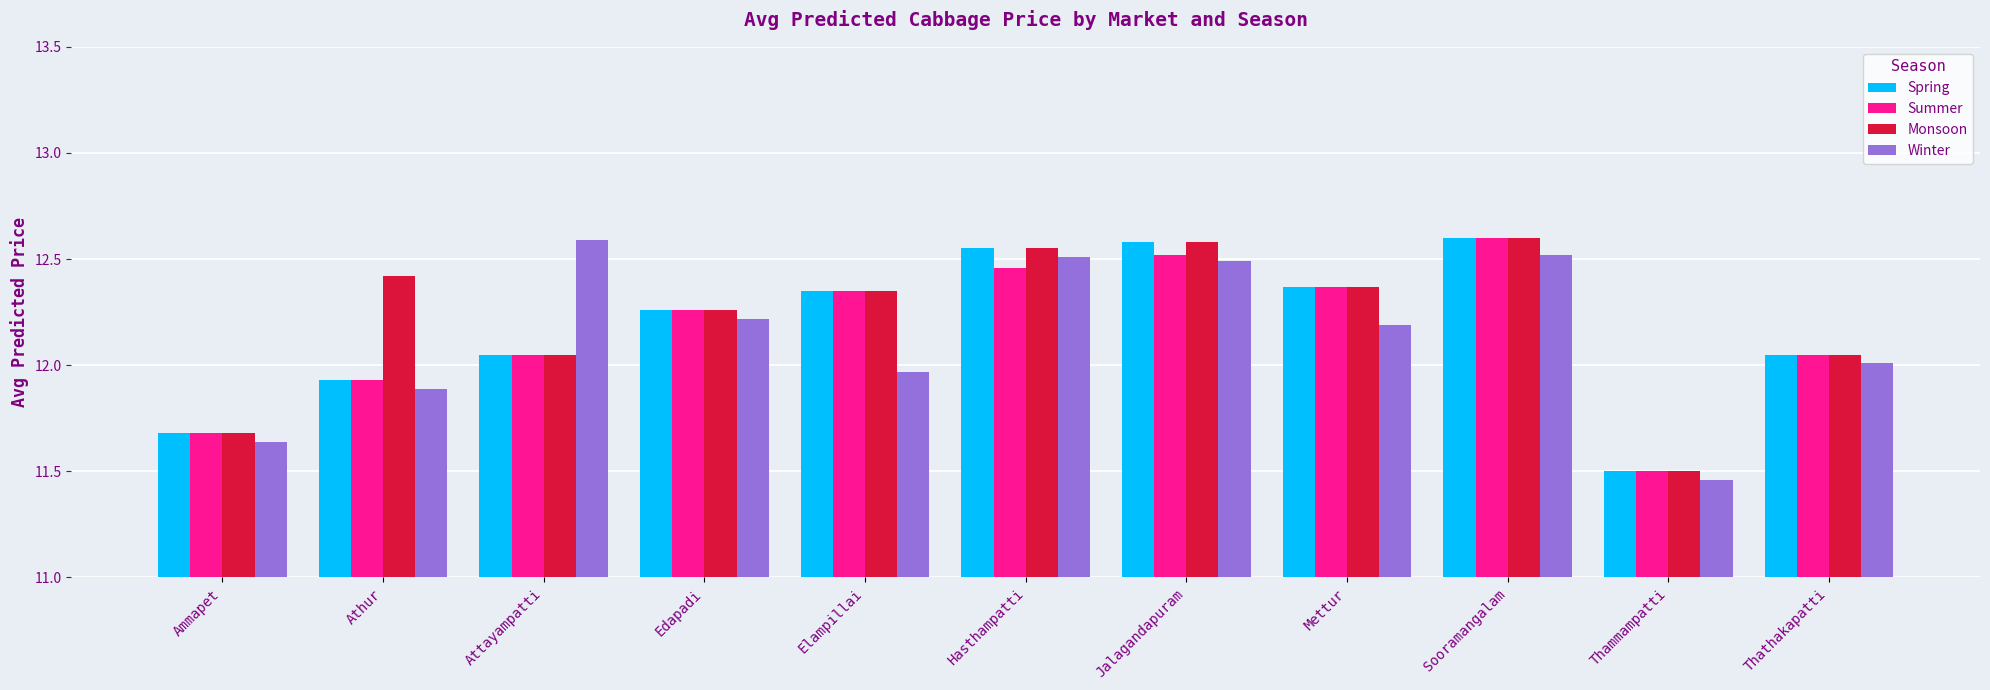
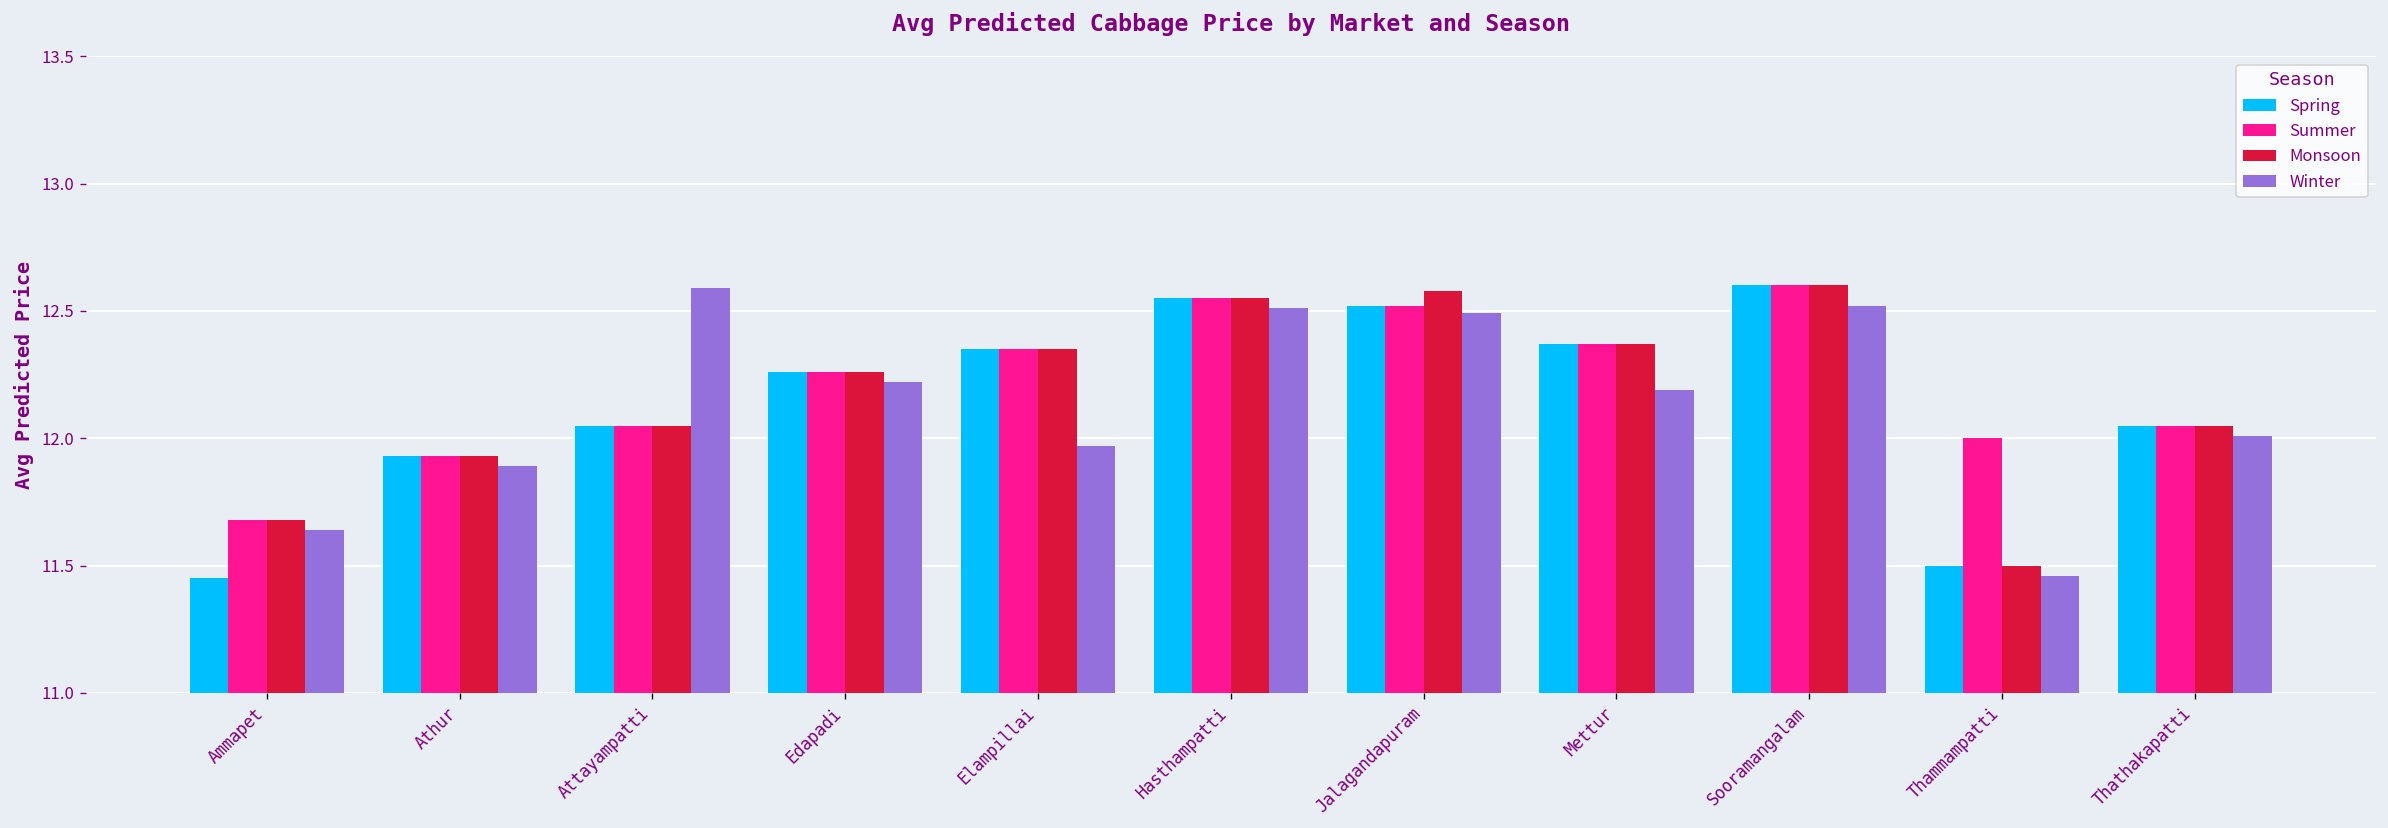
  {
    "Spring": {
-     "Ammapet": 11.68,
+     "Ammapet": 11.45,
      "Athur": 11.93,
      "Attayampatti": 12.05,
      "Edapadi": 12.26,
      "Elampillai": 12.35,
      "Hasthampatti": 12.55,
-     "Jalagandapuram": 12.58,
+     "Jalagandapuram": 12.52,
      "Mettur": 12.37,
      "Sooramangalam": 12.60,
      "Thammampatti": 11.50,
      "Thathakapatti": 12.05
    },
    "Summer": {
      "Ammapet": 11.68,
      "Athur": 11.93,
      "Attayampatti": 12.05,
      "Edapadi": 12.26,
      "Elampillai": 12.35,
-     "Hasthampatti": 12.46,
+     "Hasthampatti": 12.55,
      "Jalagandapuram": 12.52,
      "Mettur": 12.37,
      "Sooramangalam": 12.60,
-     "Thammampatti": 11.5,
+     "Thammampatti": 12.0,
      "Thathakapatti": 12.05
    },
    "Monsoon": {
      "Ammapet": 11.68,
-     "Athur": 12.42,
+     "Athur": 11.93,
      "Attayampatti": 12.05,
      "Edapadi": 12.26,
      "Elampillai": 12.35,
      "Hasthampatti": 12.55,
      "Jalagandapuram": 12.58,
      "Mettur": 12.37,
      "Sooramangalam": 12.60,
      "Thammampatti": 11.50,
      "Thathakapatti": 12.05
    },
    "Winter": {
      "Ammapet": 11.64,
      "Athur": 11.89,
      "Attayampatti": 12.59,
      "Edapadi": 12.22,
      "Elampillai": 11.97,
      "Hasthampatti": 12.51,
      "Jalagandapuram": 12.49,
      "Mettur": 12.19,
      "Sooramangalam": 12.52,
      "Thammampatti": 11.46,
      "Thathakapatti": 12.01
    }
  }
